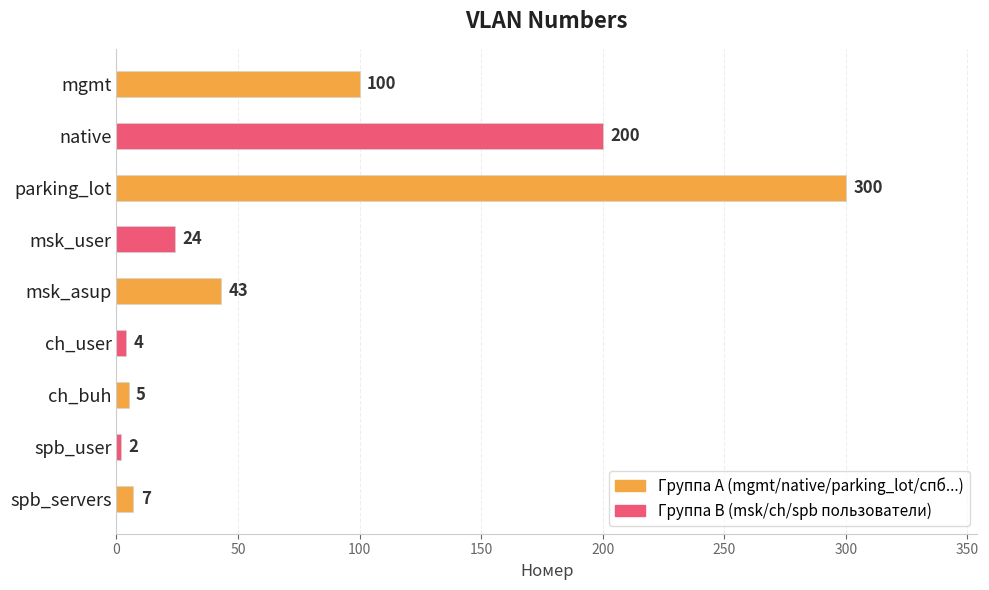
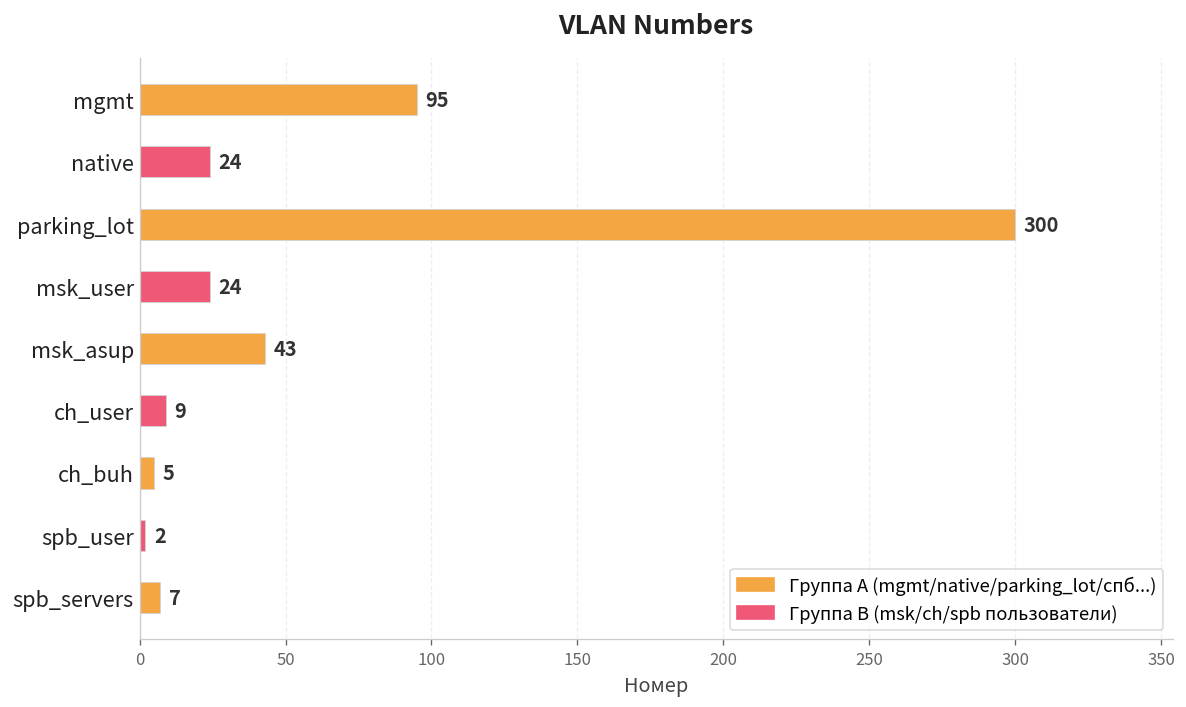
  {
-   "mgmt": 100,
-   "native": 200,
+   "mgmt": 95,
+   "native": 24,
    "parking_lot": 300,
    "msk_user": 24,
    "msk_asup": 43,
-   "ch_user": 4,
+   "ch_user": 9,
    "ch_buh": 5,
    "spb_user": 2,
    "spb_servers": 7
  }
